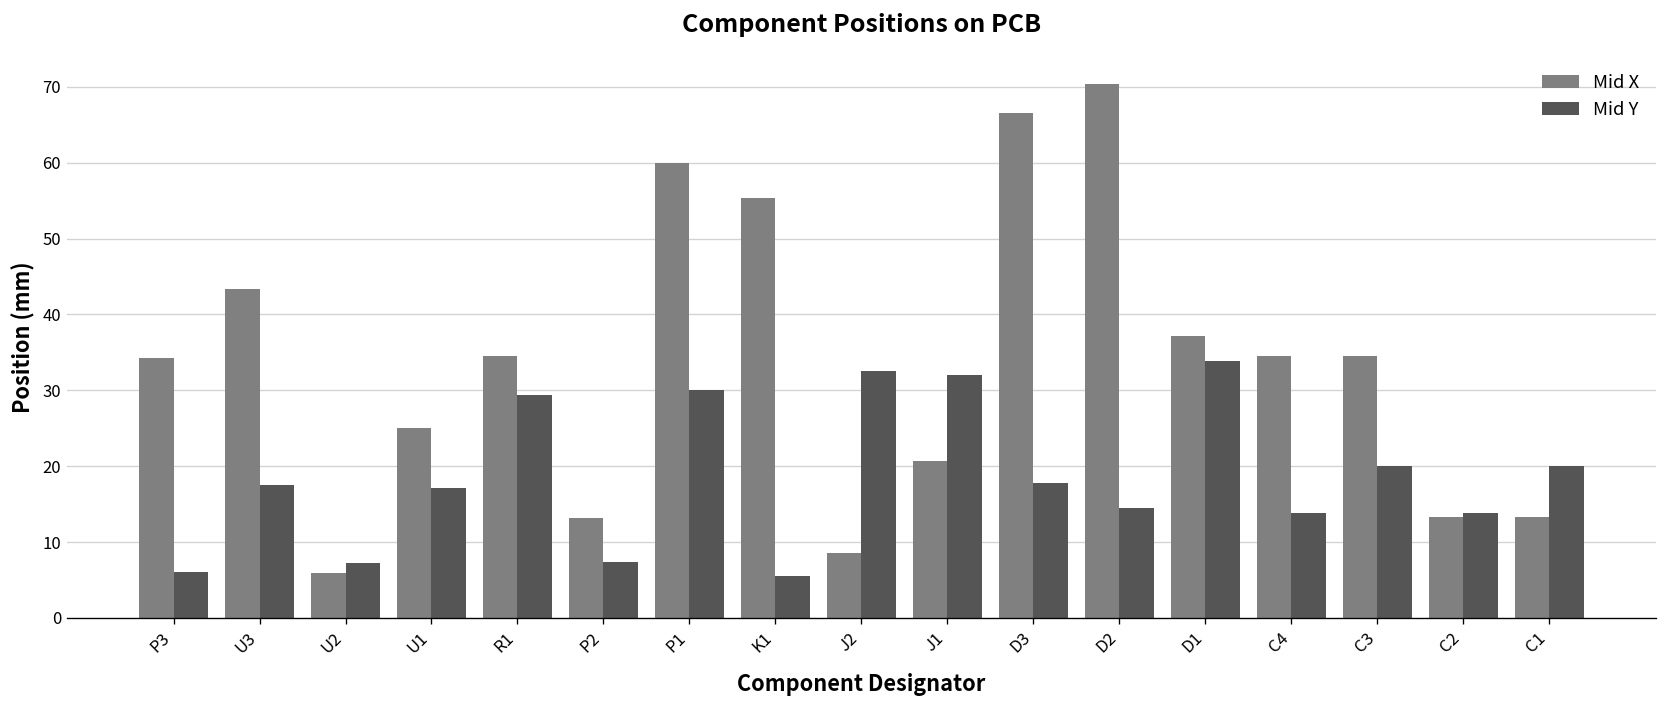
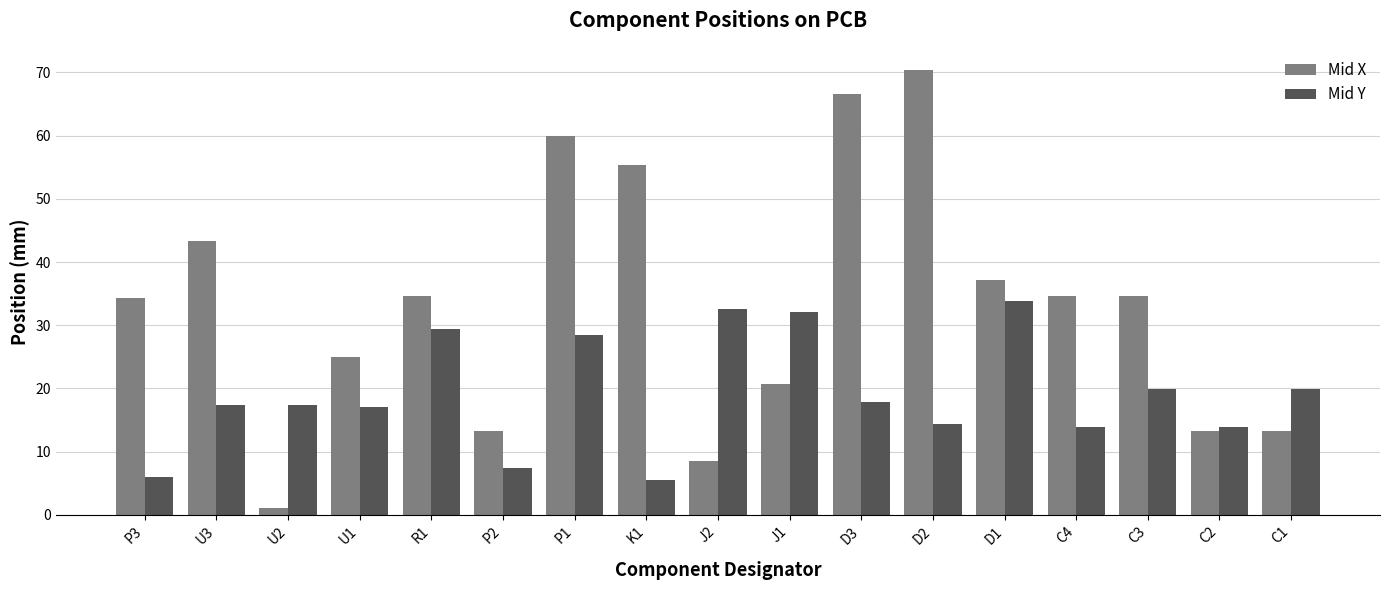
  {
    "Mid X": {
      "P3": 34,
      "U3": 43,
-     "U2": 6,
+     "U2": 1,
      "U1": 25,
      "R1": 35,
      "P2": 13,
      "P1": 60,
      "K1": 55,
      "J2": 8,
      "J1": 21,
      "D3": 67,
      "D2": 70,
      "D1": 37,
      "C4": 35,
      "C3": 35,
      "C2": 13,
      "C1": 13
    },
    "Mid Y": {
      "P3": 6,
      "U3": 17,
-     "U2": 7,
+     "U2": 17,
      "U1": 17,
      "R1": 29,
      "P2": 7,
-     "P1": 30,
+     "P1": 28,
      "K1": 6,
      "J2": 33,
      "J1": 32,
      "D3": 18,
      "D2": 14,
      "D1": 34,
      "C4": 14,
      "C3": 20,
      "C2": 14,
      "C1": 20
    }
  }
